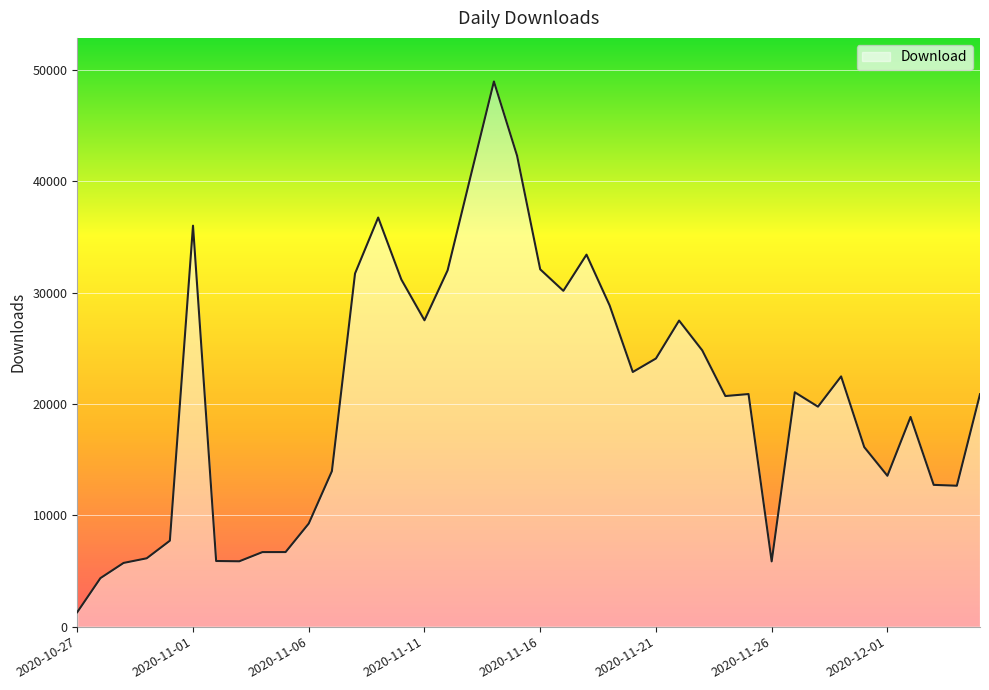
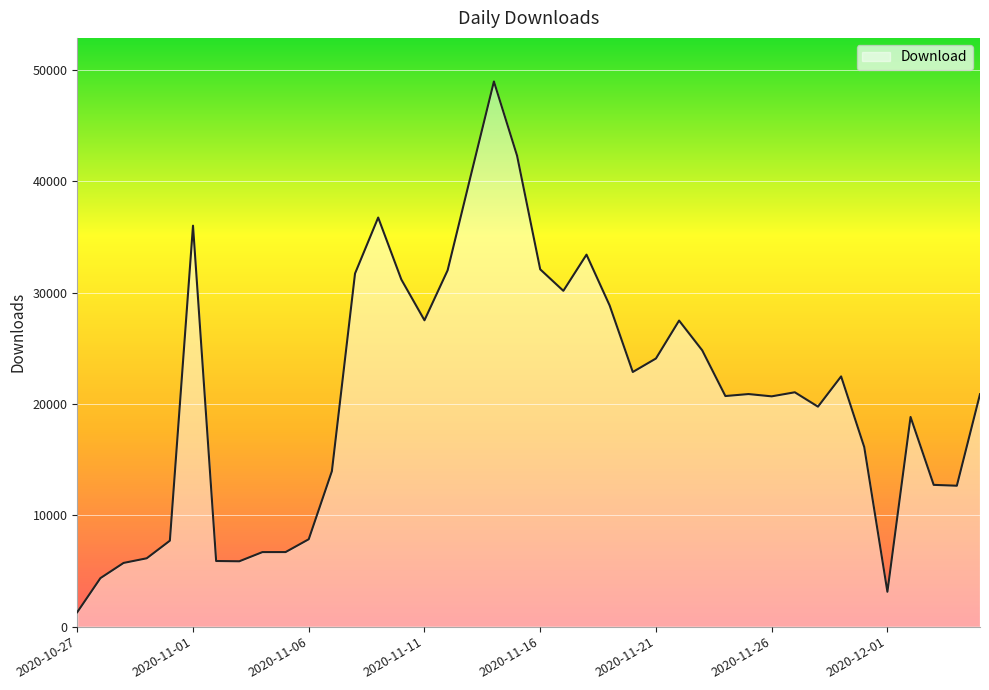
  {
    "2020-10-27": 1300,
    "2020-11-01": 36000,
-   "2020-11-06": 9300,
+   "2020-11-06": 7900,
    "2020-11-11": 27500,
    "2020-11-16": 32100,
    "2020-11-21": 24100,
-   "2020-11-26": 5900,
-   "2020-12-01": 13600
+   "2020-11-26": 20700,
+   "2020-12-01": 3100
  }
